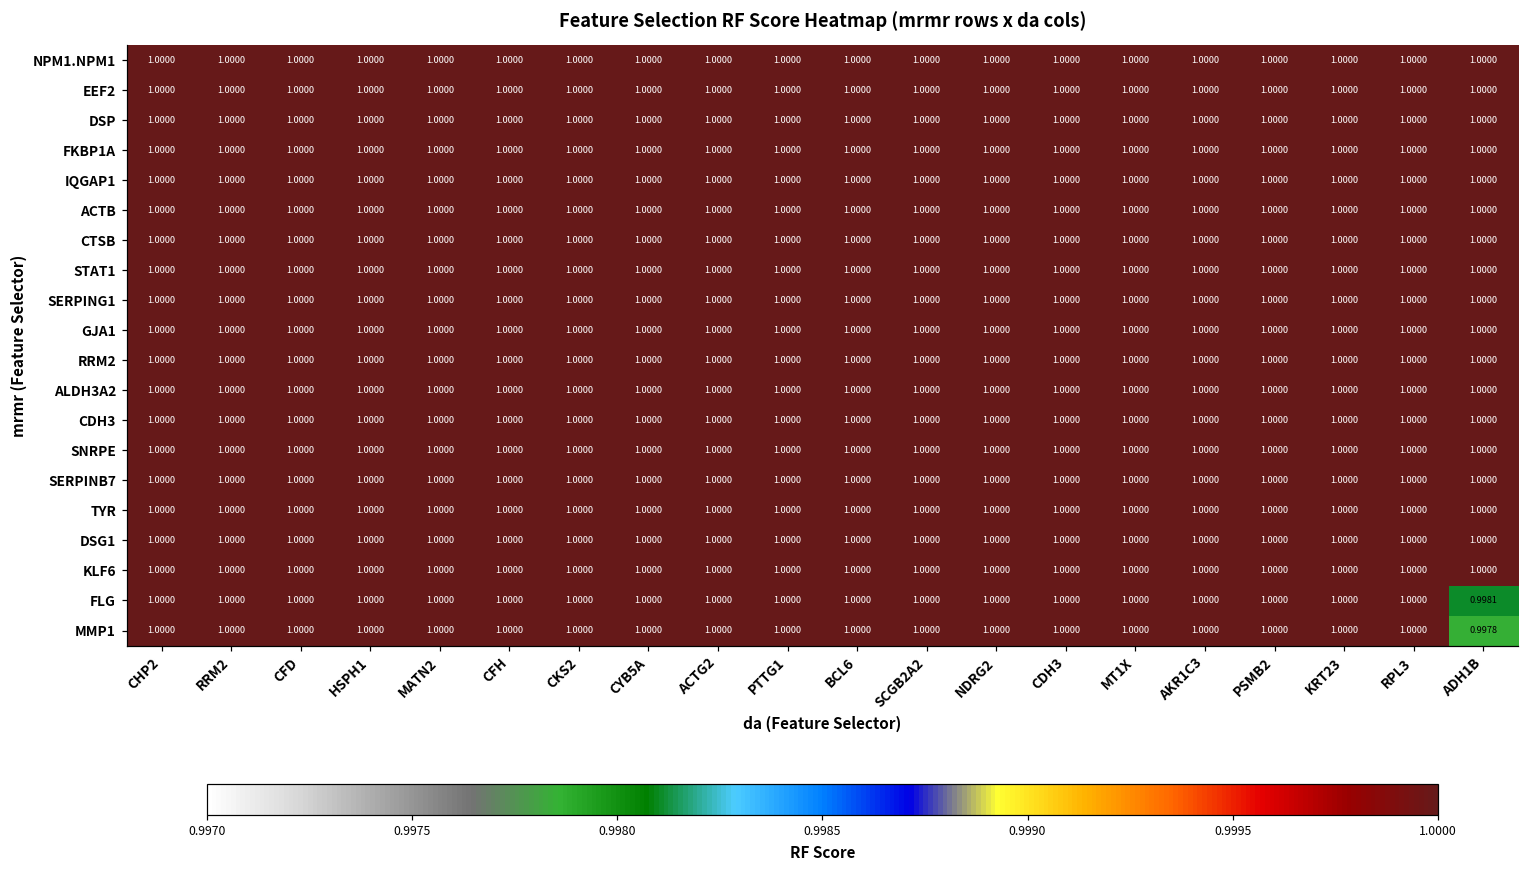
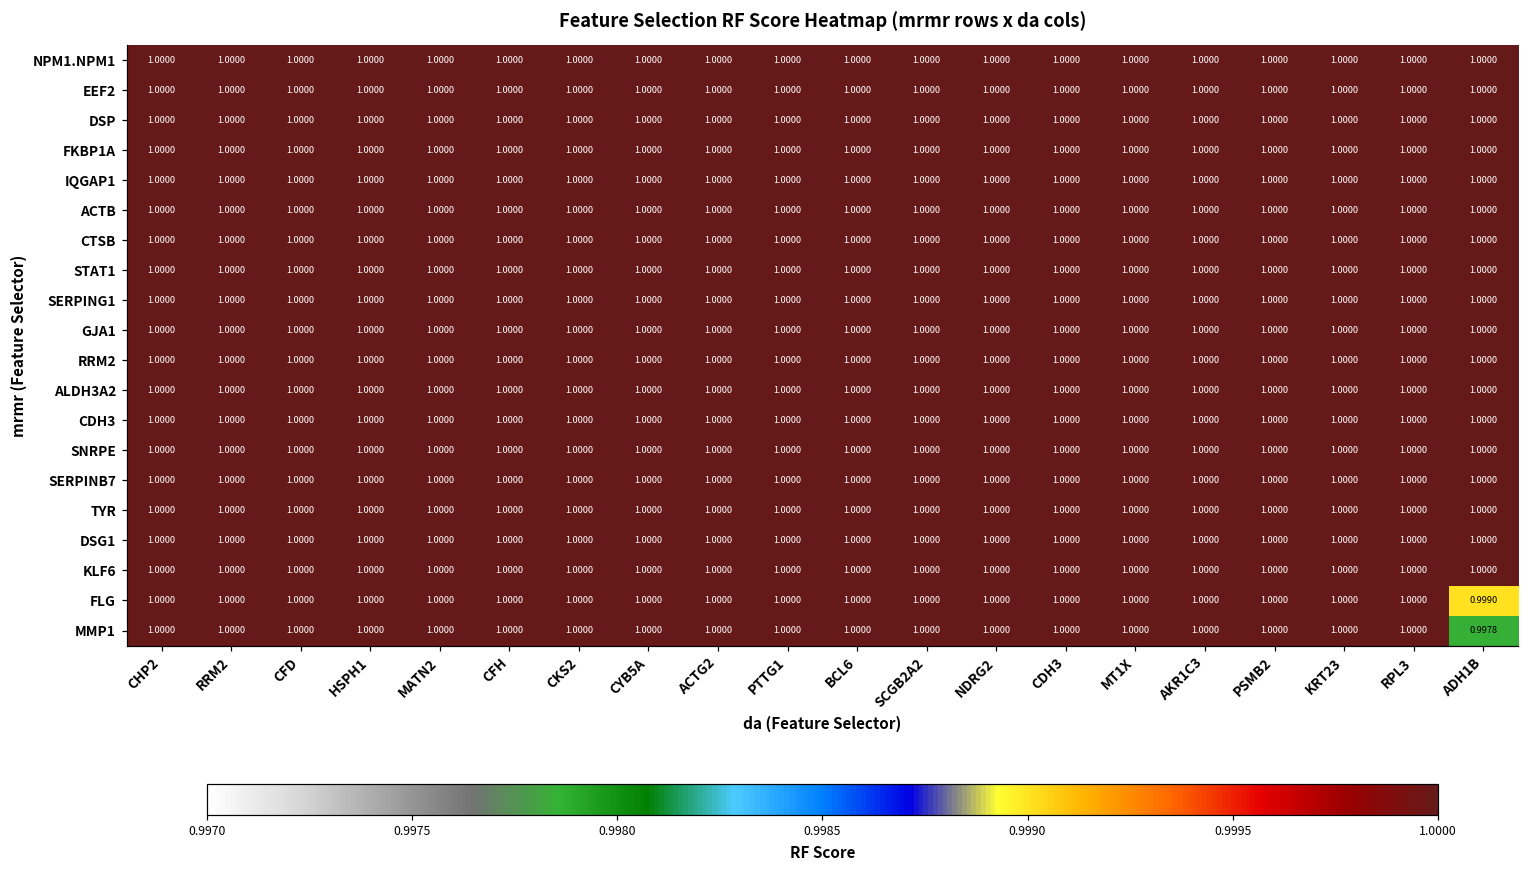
  {
    "FLG": {
      "CHP2": 1.0000,
      "RRM2": 1.0000,
      "CFD": 1.0000,
      "HSPH1": 1.0000,
      "MATN2": 1.0000,
      "CFH": 1.0000,
      "CKS2": 1.0000,
      "CYB5A": 1.0000,
      "ACTG2": 1.0000,
      "PTTG1": 1.0000,
      "BCL6": 1.0000,
      "SCGB2A2": 1.0000,
      "NDRG2": 1.0000,
      "CDH3": 1.0000,
      "MT1X": 1.0000,
      "AKR1C3": 1.0000,
      "PSMB2": 1.0000,
      "KRT23": 1.0000,
      "RPL3": 1.0000,
-     "ADH1B": 0.9981
+     "ADH1B": 0.9990
    }
  }
